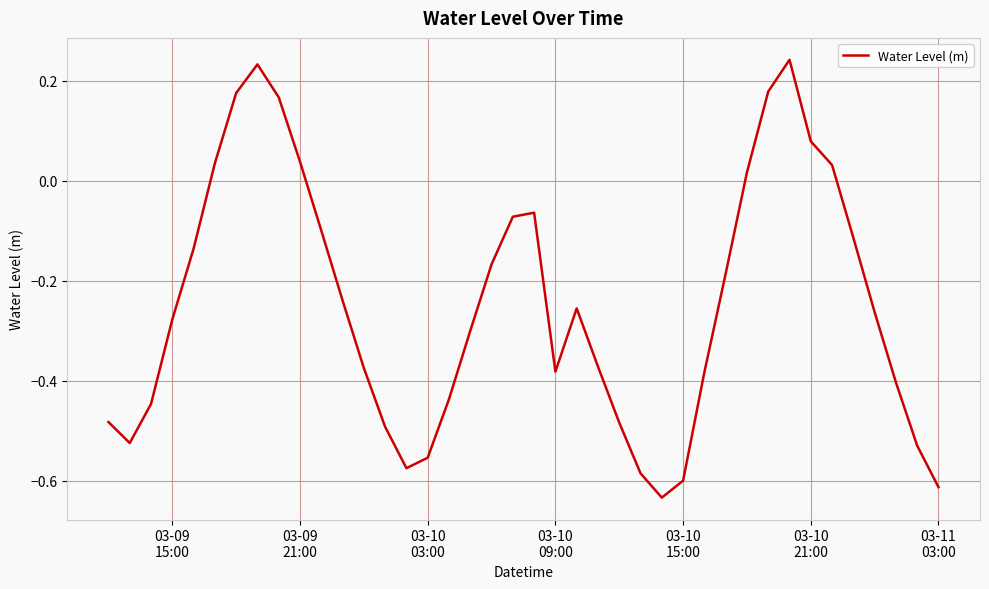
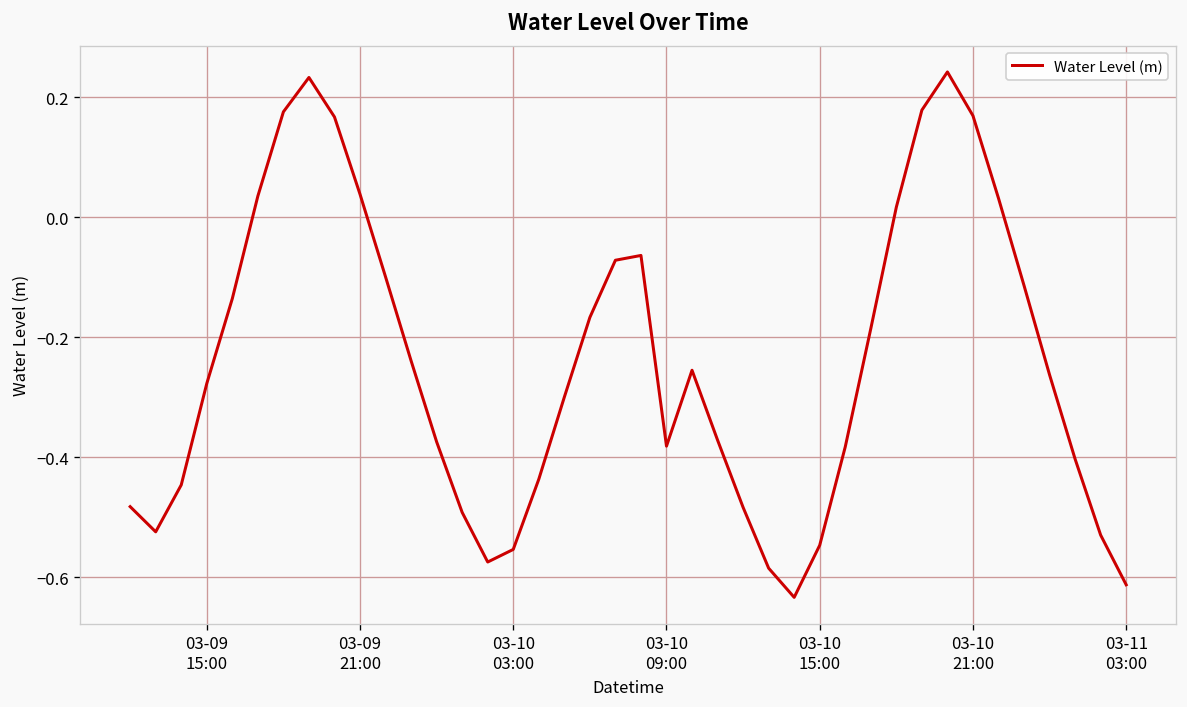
  {
    "03-09 15:00": -0.28,
    "03-09 21:00": 0.04,
    "03-10 03:00": -0.55,
    "03-10 09:00": -0.38,
-   "03-10 15:00": -0.60,
-   "03-10 21:00": 0.08,
+   "03-10 15:00": -0.55,
+   "03-10 21:00": 0.17,
    "03-11 03:00": -0.61
  }
